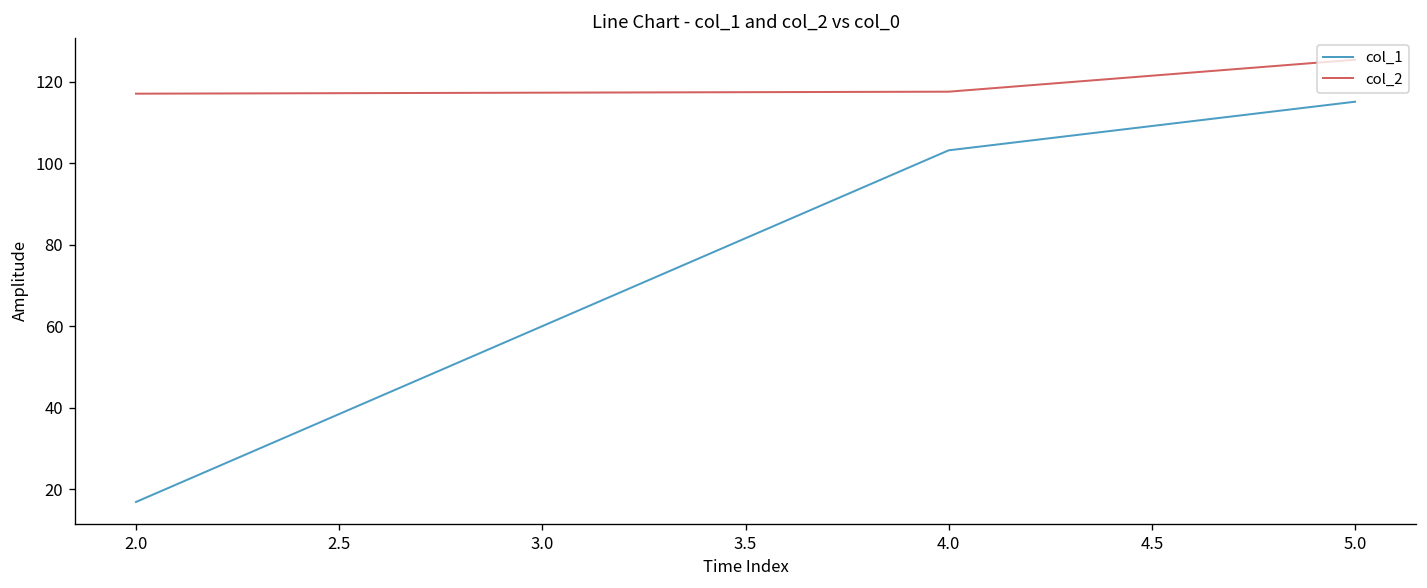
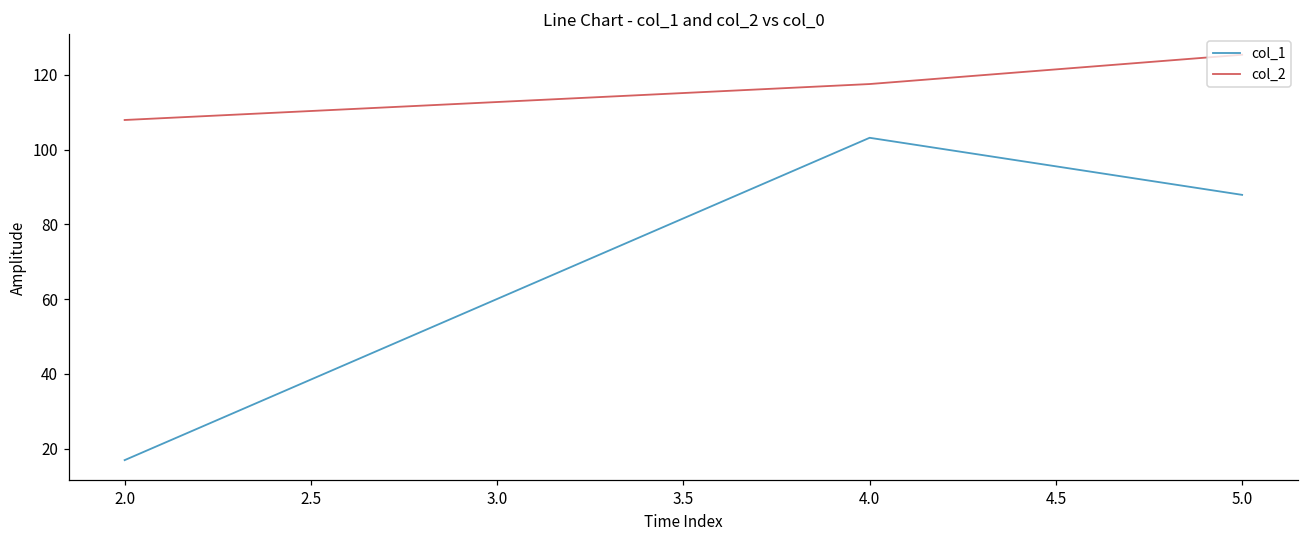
  {
    "col_1": {
      "2.0": 17,
      "4.0": 103,
-     "5.0": 115
+     "5.0": 88
    },
    "col_2": {
-     "2.0": 117,
+     "2.0": 108,
      "4.0": 118
    }
  }
